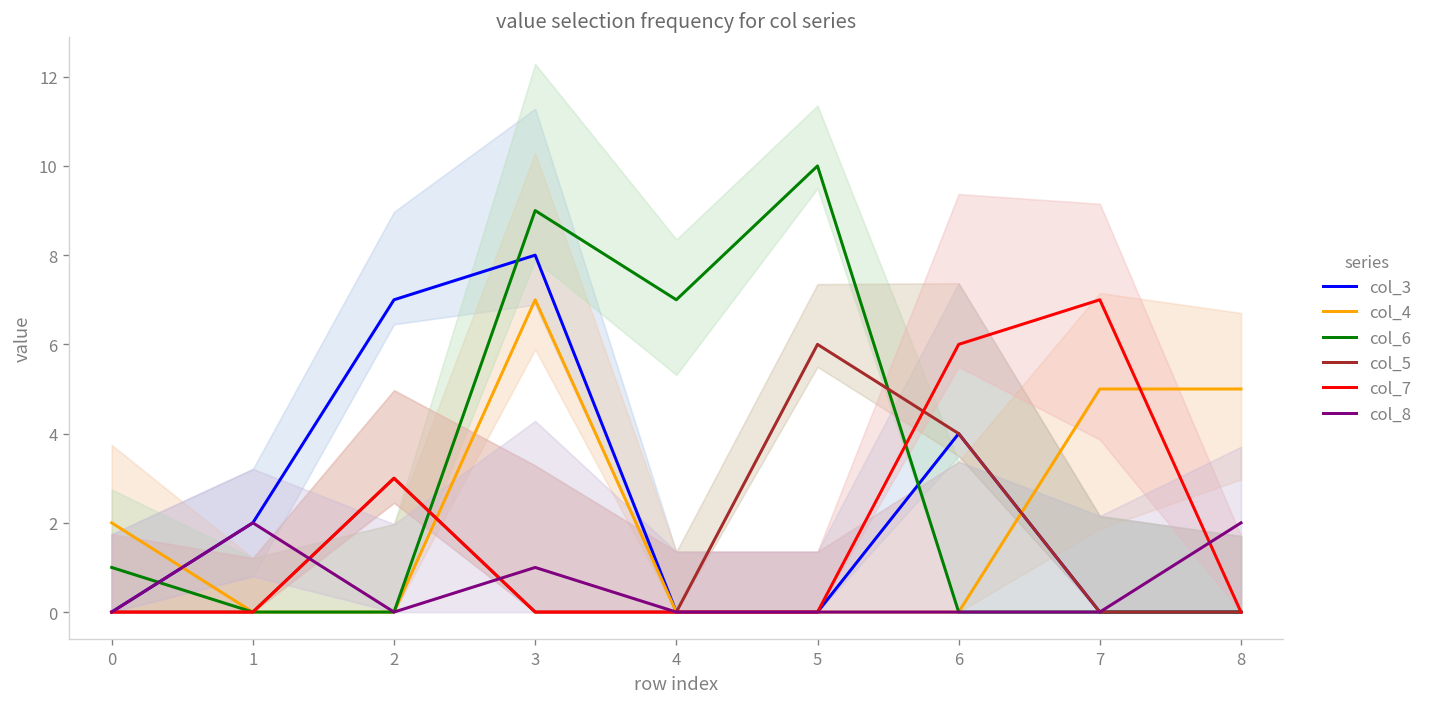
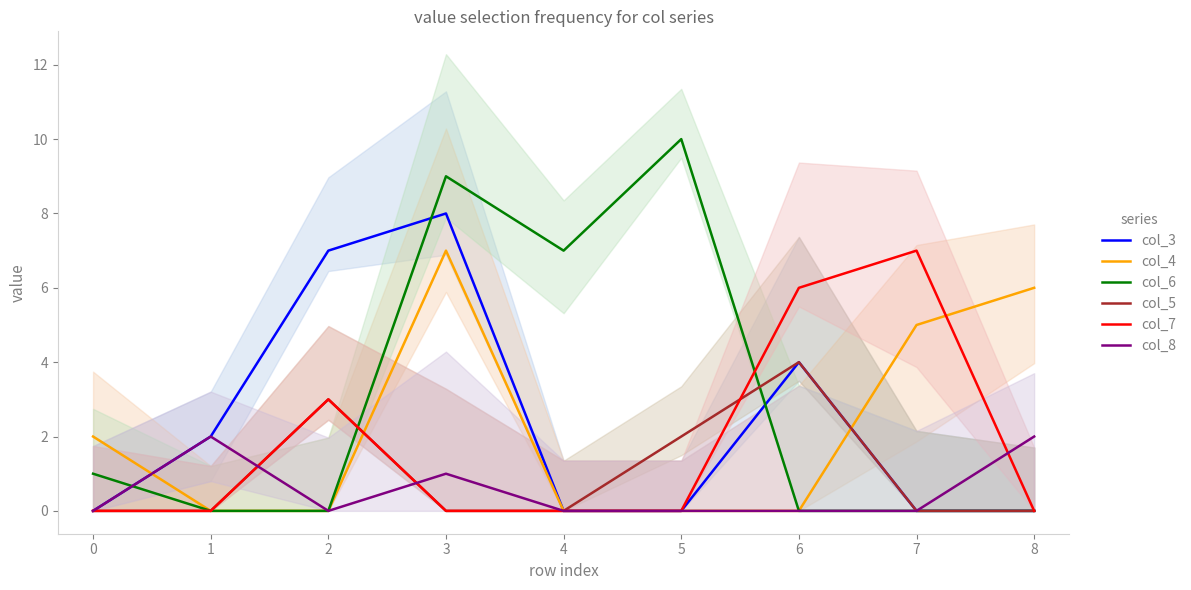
  {
    "col_3": {
      "2": 7,
      "3": 8
    },
    "col_4": {
      "0": 2,
      "3": 7,
      "7": 5,
-     "8": 5
+     "8": 6
    },
    "col_6": {
      "0": 1,
      "3": 9,
      "4": 7,
      "5": 10
    },
    "col_5": {
-     "5": 6
+     "5": 2
    },
    "col_7": {
      "6": 6,
      "7": 7
    },
    "col_8": {
      "3": 1,
      "8": 2
    }
  }
